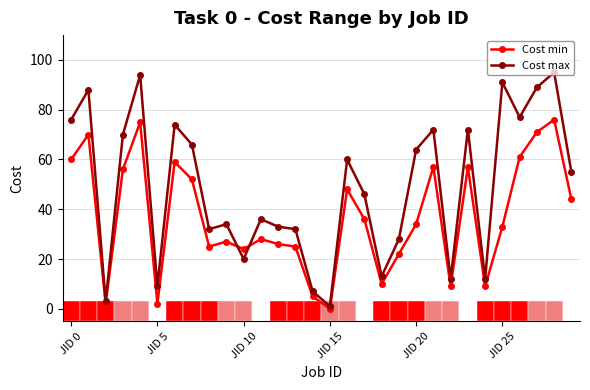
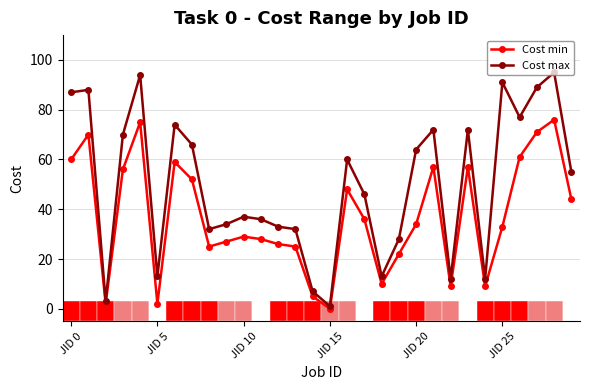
  {
    "Cost min": {
      "JID 0": 60,
      "JID 5": 2,
-     "JID 10": 24,
+     "JID 10": 29,
      "JID 20": 34,
      "JID 25": 33
    },
    "Cost max": {
-     "JID 0": 76,
-     "JID 5": 9,
-     "JID 10": 20,
+     "JID 0": 87,
+     "JID 5": 13,
+     "JID 10": 37,
      "JID 20": 64,
      "JID 25": 91
    }
  }
